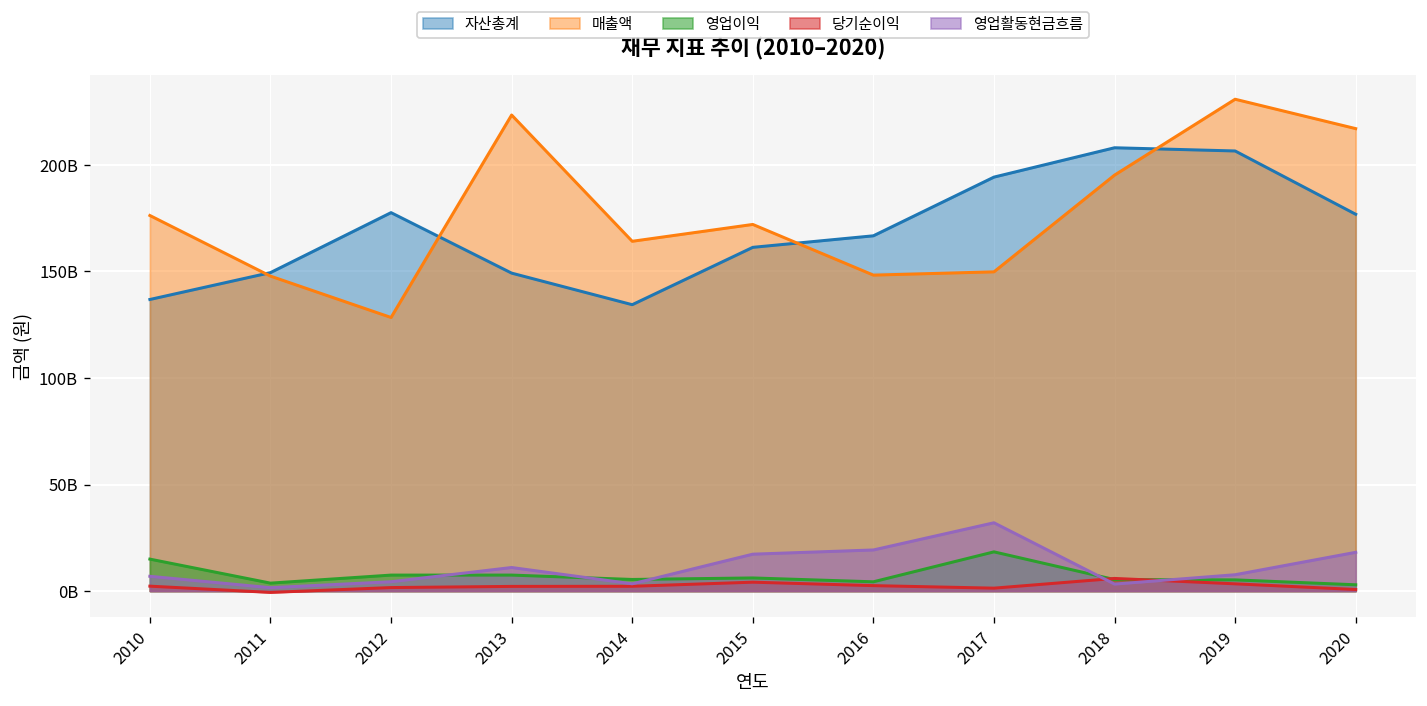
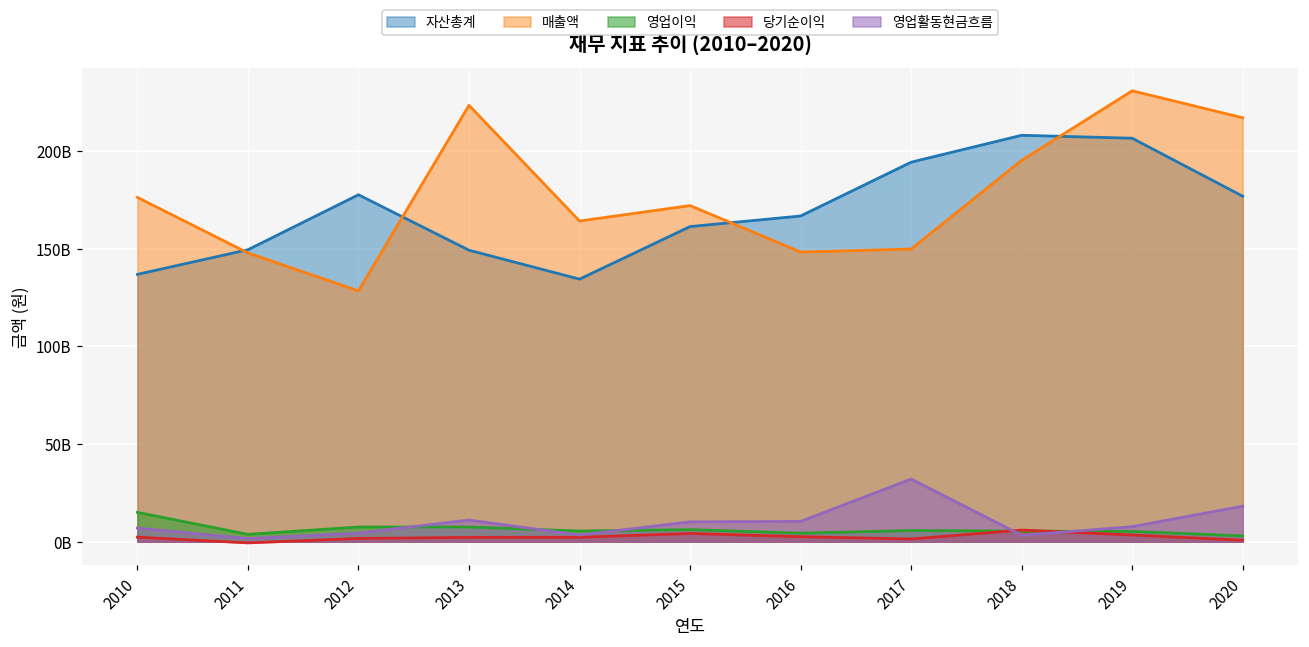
  {
    "자산총계": {
      "2010": 137000000000,
      "2011": 149000000000,
      "2012": 178000000000,
      "2013": 149000000000,
      "2014": 134000000000,
      "2015": 161000000000,
      "2016": 167000000000,
      "2017": 194000000000,
      "2018": 208000000000,
      "2019": 207000000000,
      "2020": 177000000000
    },
    "매출액": {
      "2010": 176000000000,
      "2011": 148000000000,
      "2012": 128000000000,
      "2013": 223000000000,
      "2014": 164000000000,
      "2015": 172000000000,
      "2016": 148000000000,
      "2017": 150000000000,
      "2018": 195000000000,
      "2019": 231000000000,
      "2020": 217000000000
    },
    "영업이익": {
      "2010": 15000000000,
      "2011": 4000000000,
      "2012": 7000000000,
      "2013": 7000000000,
      "2014": 5000000000,
      "2015": 6000000000,
      "2016": 4000000000,
-     "2017": 18000000000,
+     "2017": 6000000000,
      "2019": 5000000000,
      "2020": 3000000000
    },
    "영업활동현금흐름": {
      "2010": 7000000000,
      "2011": 2000000000,
      "2012": 4000000000,
      "2013": 11000000000,
-     "2015": 17000000000,
-     "2016": 19000000000,
+     "2015": 10000000000,
+     "2016": 10000000000,
      "2017": 32000000000,
      "2018": 3000000000,
      "2019": 8000000000,
      "2020": 18000000000
    }
  }
